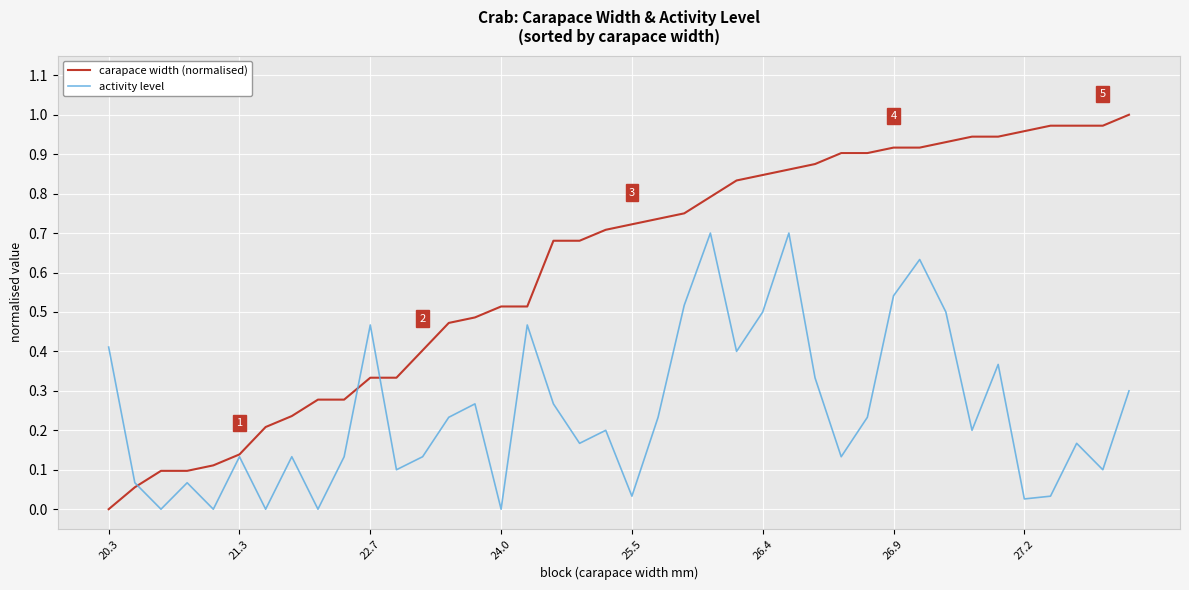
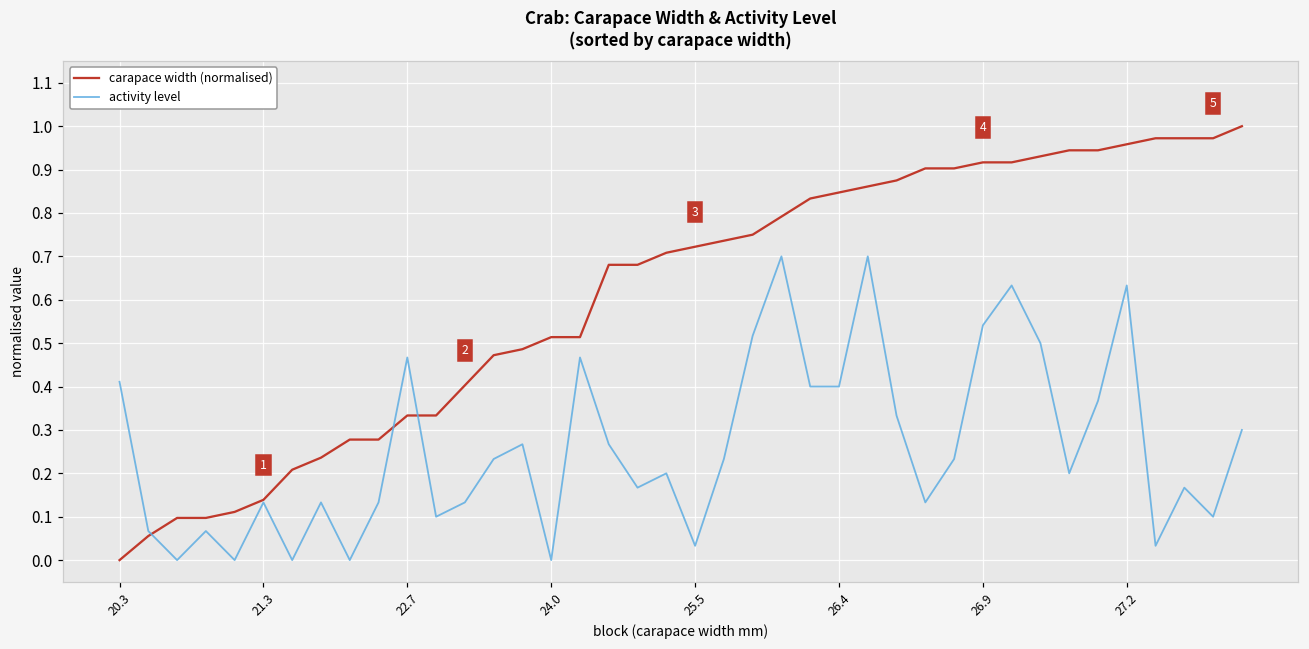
  {
    "carapace width (normalised)": {
      "20.3": 0.00,
      "22.7": 0.33,
      "24.0": 0.51,
      "25.5": 0.72,
      "26.4": 0.85,
      "26.9": 0.92,
      "27.2": 0.96
    },
    "activity level": {
      "20.3": 0.41,
      "22.7": 0.47,
      "24.0": 0.00,
      "25.5": 0.03,
-     "26.4": 0.5,
+     "26.4": 0.4,
      "26.9": 0.54,
-     "27.2": 0.03
+     "27.2": 0.63
    }
  }
